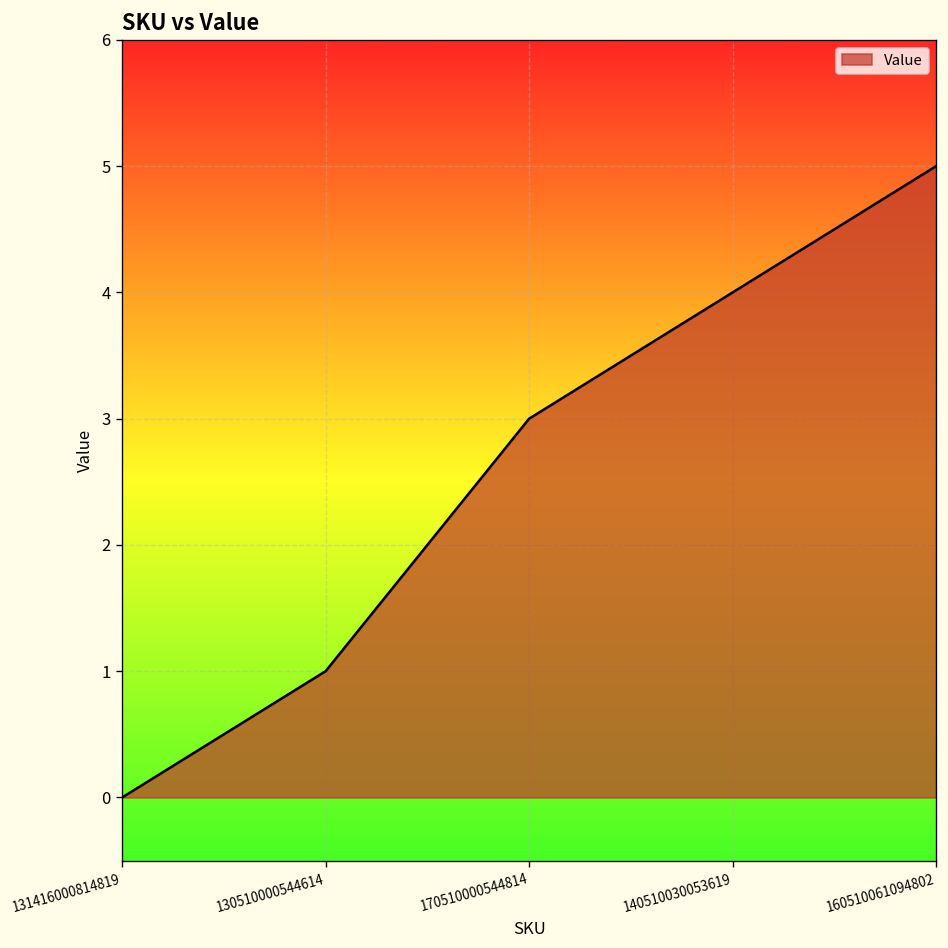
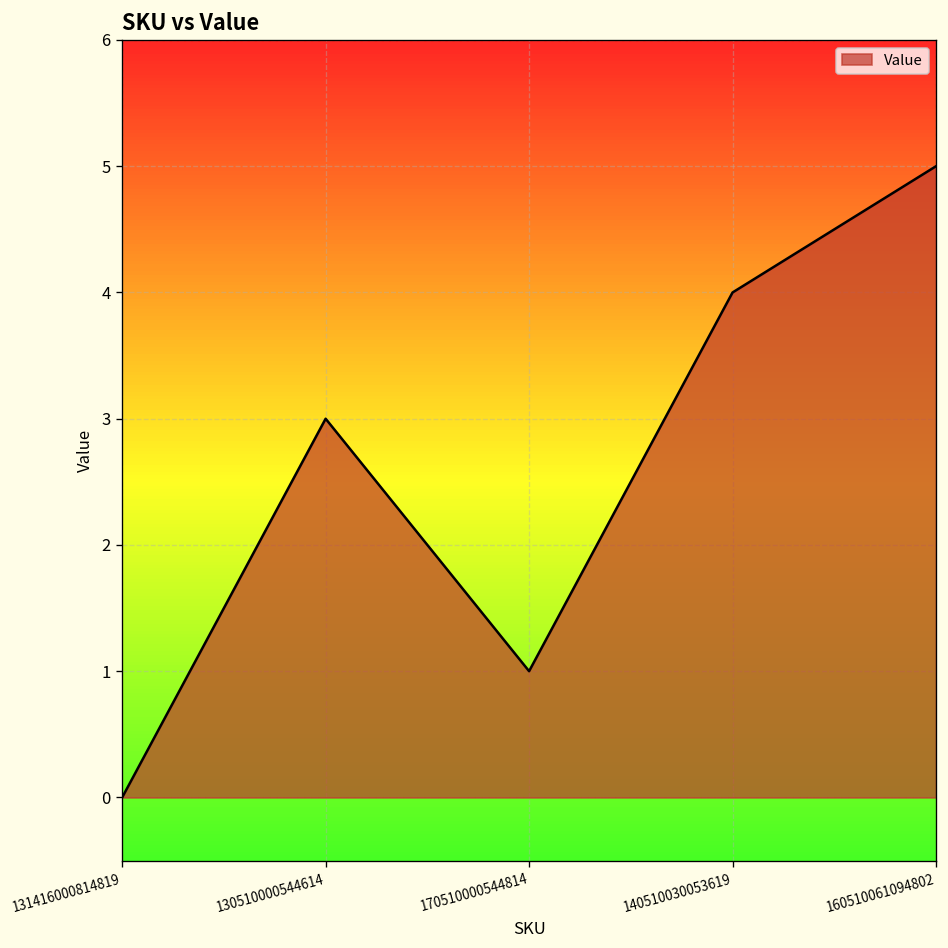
  {
    "131416000814819": 0,
-   "130510000544614": 1,
-   "170510000544814": 3,
+   "130510000544614": 3,
+   "170510000544814": 1,
    "140510030053619": 4,
    "160510061094802": 5
  }
